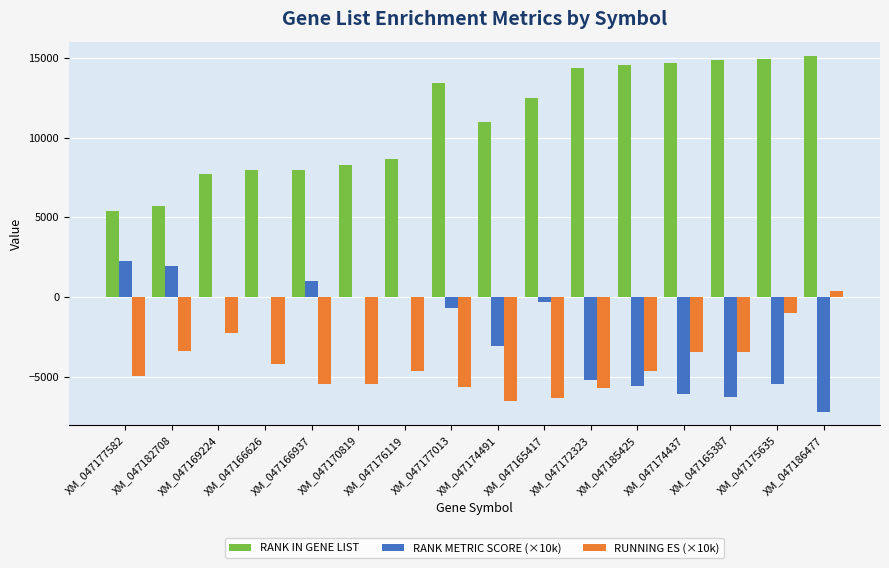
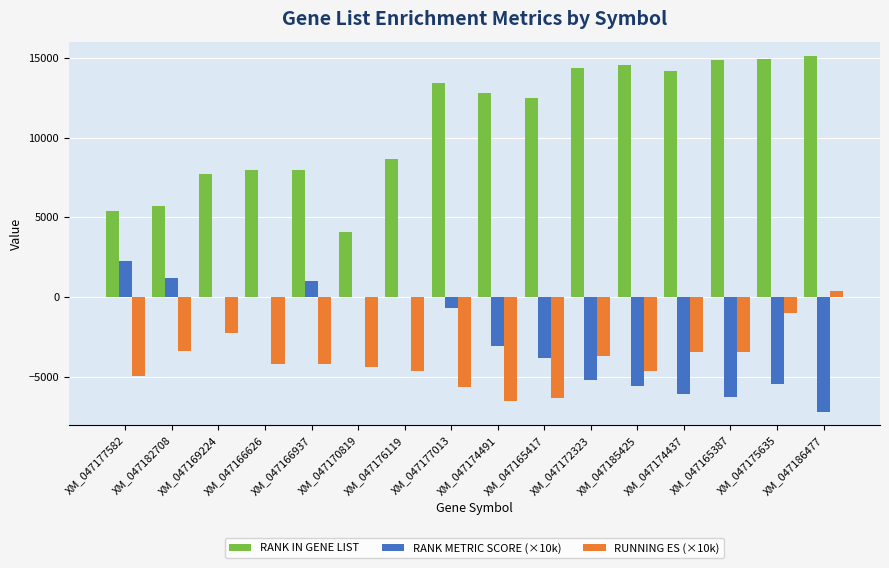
  {
    "RANK IN GENE LIST": {
      "XM_047177582": 5400,
      "XM_047182708": 5700,
      "XM_047169224": 7700,
      "XM_047166626": 8000,
      "XM_047166937": 8000,
-     "XM_047170819": 8300,
+     "XM_047170819": 4100,
      "XM_047176119": 8600,
      "XM_047177013": 13400,
-     "XM_047174491": 11000,
+     "XM_047174491": 12800,
      "XM_047165417": 12500,
      "XM_047172323": 14400,
      "XM_047185425": 14500,
-     "XM_047174437": 14700,
+     "XM_047174437": 14200,
      "XM_047165387": 14800,
      "XM_047175635": 14900,
      "XM_047186477": 15100
    },
    "RANK METRIC SCORE (×10k)": {
      "XM_047177582": 2300,
-     "XM_047182708": 2000,
+     "XM_047182708": 1200,
      "XM_047166626": 0,
      "XM_047166937": 1000,
      "XM_047170819": 0,
      "XM_047176119": 0,
      "XM_047177013": -600,
      "XM_047174491": -3000,
-     "XM_047165417": -300,
+     "XM_047165417": -3800,
      "XM_047172323": -5100,
      "XM_047185425": -5500,
      "XM_047174437": -6100,
      "XM_047165387": -6300,
      "XM_047175635": -5400,
      "XM_047186477": -7200
    },
    "RUNNING ES (×10k)": {
      "XM_047177582": -4900,
      "XM_047182708": -3400,
      "XM_047169224": -2200,
      "XM_047166626": -4200,
-     "XM_047166937": -5400,
-     "XM_047170819": -5400,
+     "XM_047166937": -4200,
+     "XM_047170819": -4400,
      "XM_047176119": -4600,
      "XM_047177013": -5600,
      "XM_047174491": -6500,
      "XM_047165417": -6300,
-     "XM_047172323": -5600,
+     "XM_047172323": -3700,
      "XM_047185425": -4600,
      "XM_047174437": -3400,
      "XM_047165387": -3400,
      "XM_047175635": -1000,
      "XM_047186477": 400
    }
  }
